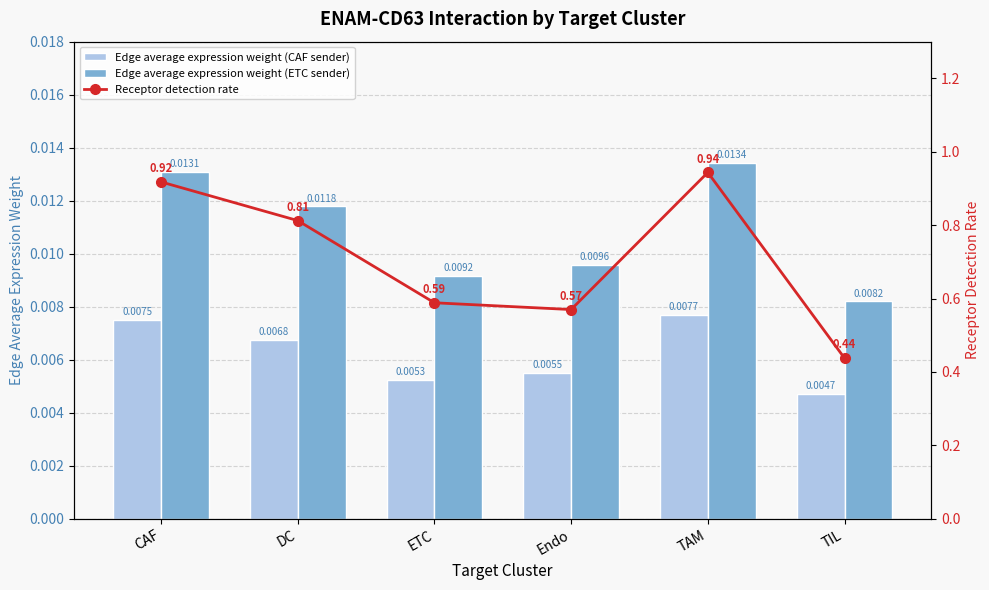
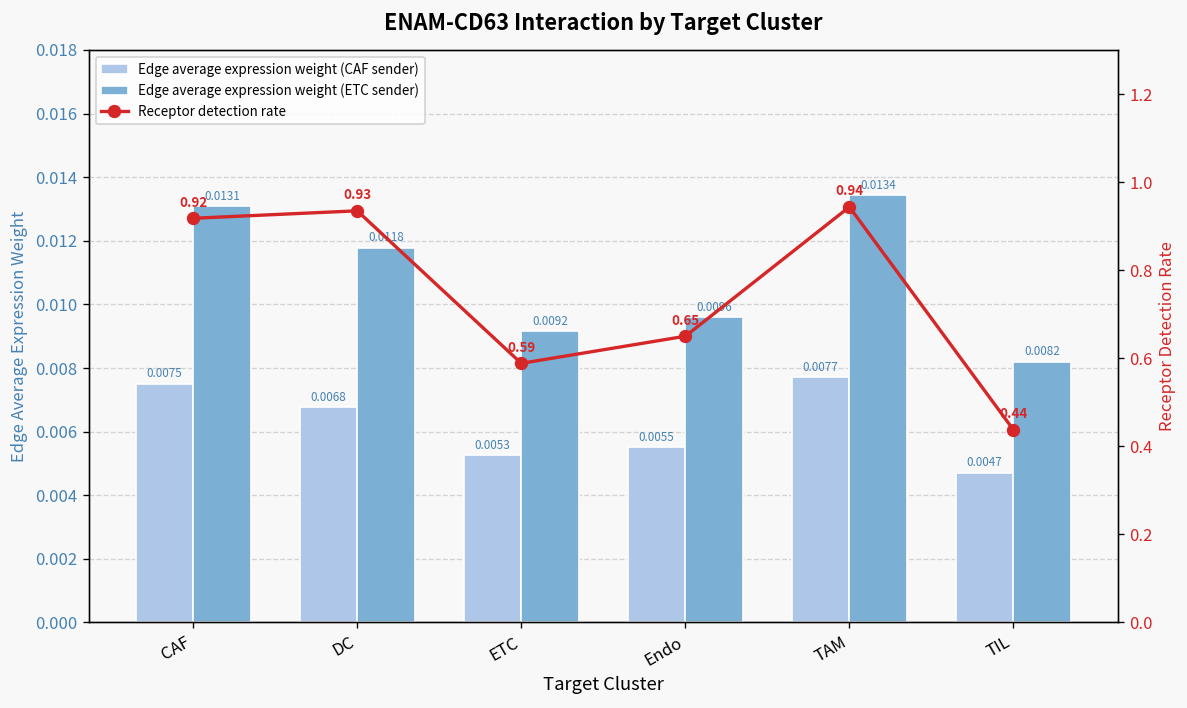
  {
    "Receptor detection rate": {
      "CAF": 0.92,
-     "DC": 0.81,
+     "DC": 0.93,
      "ETC": 0.59,
-     "Endo": 0.57,
+     "Endo": 0.65,
      "TAM": 0.94,
      "TIL": 0.44
    }
  }
